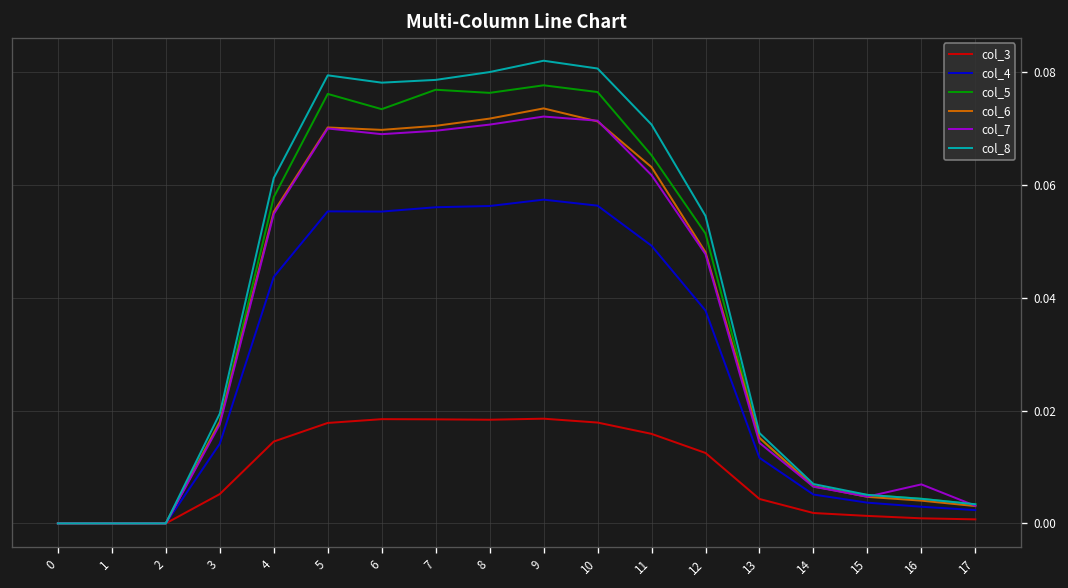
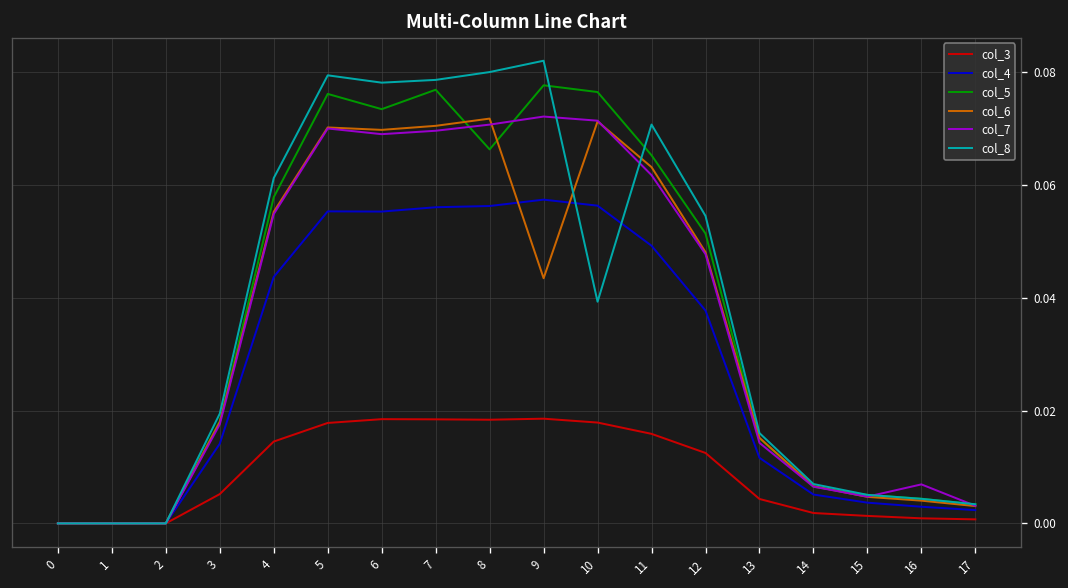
  {
    "col_3": {
      "3": 0.005,
      "4": 0.015,
      "5": 0.018,
      "6": 0.018,
      "7": 0.018,
      "8": 0.018,
      "9": 0.019,
      "10": 0.018,
      "11": 0.016,
      "12": 0.012,
      "13": 0.004,
      "14": 0.002,
      "15": 0.001,
      "16": 0.001,
      "17": 0.001
    },
    "col_4": {
      "3": 0.014,
      "4": 0.044,
      "5": 0.055,
      "6": 0.055,
      "7": 0.056,
      "8": 0.056,
      "9": 0.057,
      "10": 0.056,
      "11": 0.049,
      "12": 0.038,
      "13": 0.012,
      "14": 0.005,
      "15": 0.004,
      "16": 0.003,
      "17": 0.002
    },
    "col_5": {
      "4": 0.058,
      "5": 0.076,
      "6": 0.073,
      "7": 0.077,
-     "8": 0.076,
+     "8": 0.066,
      "9": 0.078,
      "10": 0.076,
      "11": 0.065,
      "12": 0.051
    },
    "col_6": {
      "6": 0.070,
      "7": 0.070,
      "8": 0.072,
-     "9": 0.074,
+     "9": 0.043,
      "11": 0.063
    },
    "col_7": {
      "6": 0.069,
      "7": 0.070,
      "8": 0.071,
      "9": 0.072,
      "11": 0.062,
      "13": 0.014,
      "16": 0.007
    },
    "col_8": {
      "3": 0.019,
      "4": 0.061,
      "5": 0.079,
      "6": 0.078,
      "7": 0.079,
      "8": 0.080,
      "9": 0.082,
-     "10": 0.081,
+     "10": 0.039,
      "11": 0.071,
      "12": 0.055,
      "13": 0.016
    }
  }
